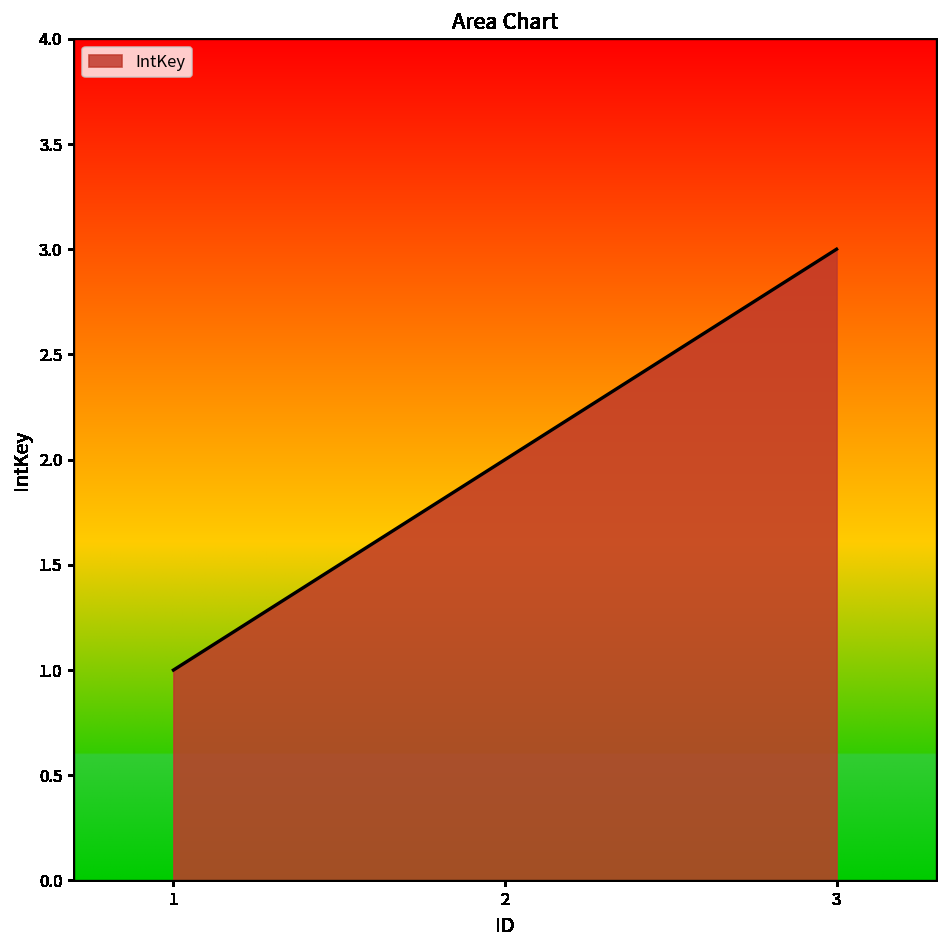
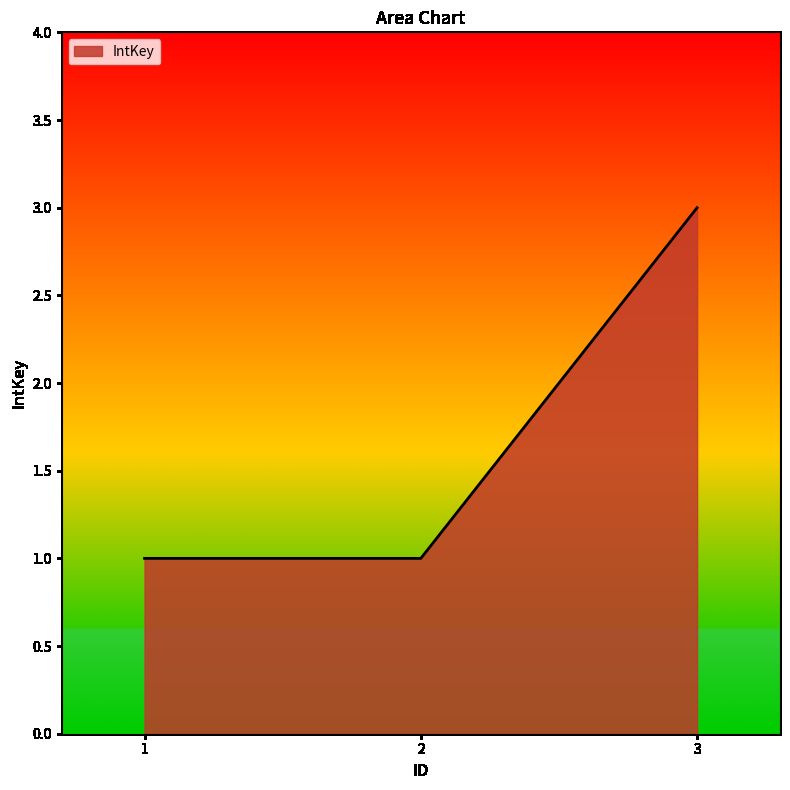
  {
    "1": 1,
-   "2": 2,
+   "2": 1,
    "3": 3
  }
